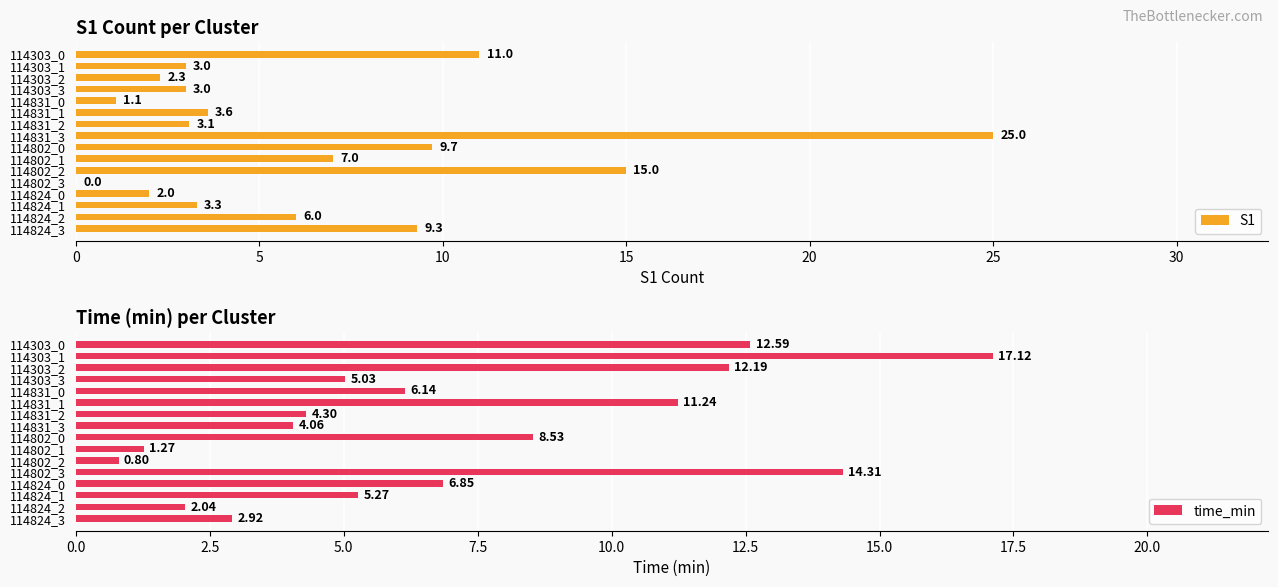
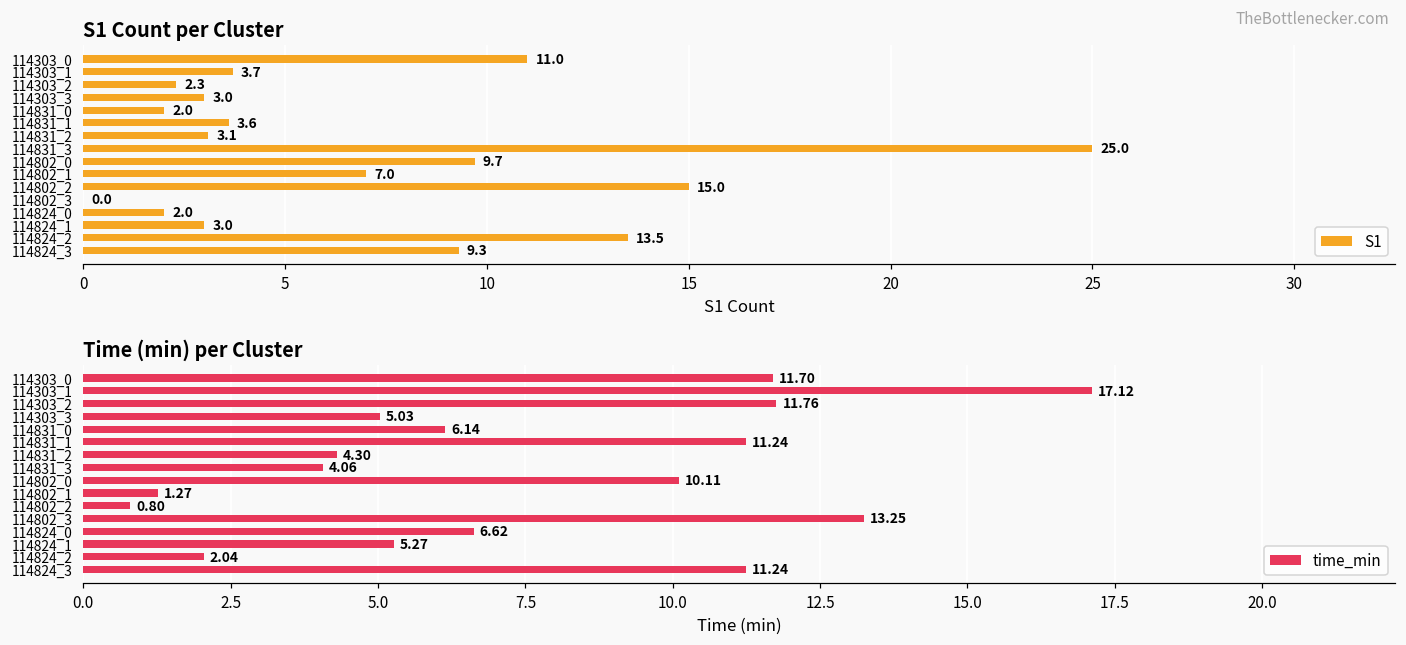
  {
    "S1 Count per Cluster": {
      "114303_0": 11.0,
-     "114303_1": 3.0,
+     "114303_1": 3.7,
      "114303_2": 2.3,
      "114303_3": 3.0,
-     "114831_0": 1.1,
+     "114831_0": 2.0,
      "114831_1": 3.6,
      "114831_2": 3.1,
      "114831_3": 25.0,
      "114802_0": 9.7,
      "114802_1": 7.0,
      "114802_2": 15.0,
      "114802_3": 0.0,
      "114824_0": 2.0,
-     "114824_1": 3.3,
-     "114824_2": 6.0,
+     "114824_1": 3.0,
+     "114824_2": 13.5,
      "114824_3": 9.3
    },
    "Time (min) per Cluster": {
-     "114303_0": 12.59,
+     "114303_0": 11.70,
      "114303_1": 17.12,
-     "114303_2": 12.19,
+     "114303_2": 11.76,
      "114303_3": 5.03,
      "114831_0": 6.14,
      "114831_1": 11.24,
      "114831_2": 4.30,
      "114831_3": 4.06,
-     "114802_0": 8.53,
+     "114802_0": 10.11,
      "114802_1": 1.27,
      "114802_2": 0.80,
-     "114802_3": 14.31,
-     "114824_0": 6.85,
+     "114802_3": 13.25,
+     "114824_0": 6.62,
      "114824_1": 5.27,
      "114824_2": 2.04,
-     "114824_3": 2.92
+     "114824_3": 11.24
    }
  }
